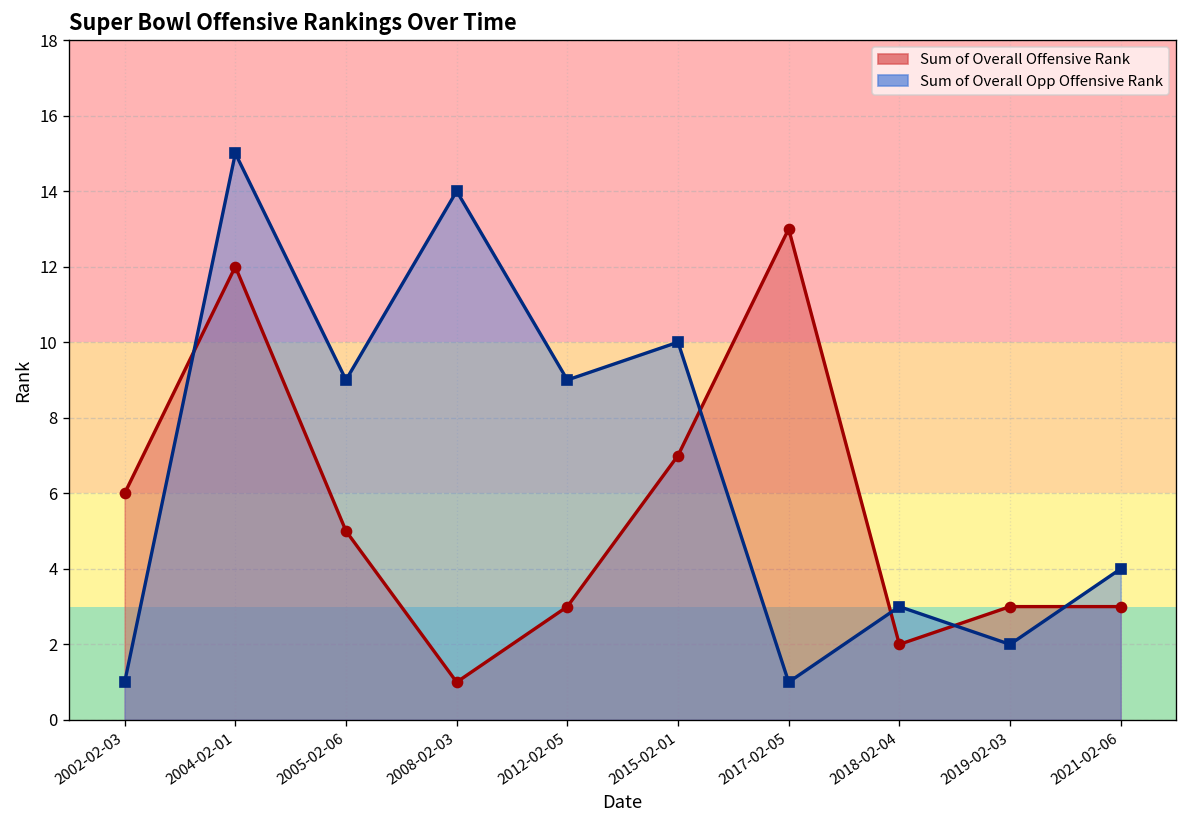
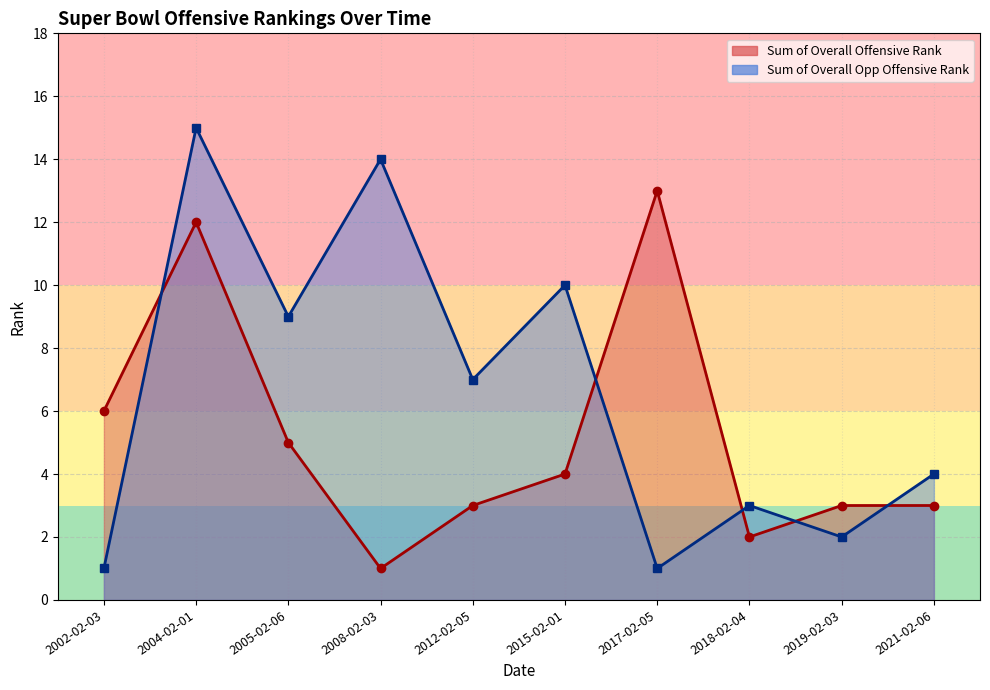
  {
    "Sum of Overall Offensive Rank": {
      "2002-02-03": 6,
      "2004-02-01": 12,
      "2005-02-06": 5,
      "2008-02-03": 1,
      "2012-02-05": 3,
-     "2015-02-01": 7,
+     "2015-02-01": 4,
      "2017-02-05": 13,
      "2018-02-04": 2,
      "2019-02-03": 3,
      "2021-02-06": 3
    },
    "Sum of Overall Opp Offensive Rank": {
      "2002-02-03": 1,
      "2004-02-01": 15,
      "2005-02-06": 9,
      "2008-02-03": 14,
-     "2012-02-05": 9,
+     "2012-02-05": 7,
      "2015-02-01": 10,
      "2017-02-05": 1,
      "2018-02-04": 3,
      "2019-02-03": 2,
      "2021-02-06": 4
    }
  }
